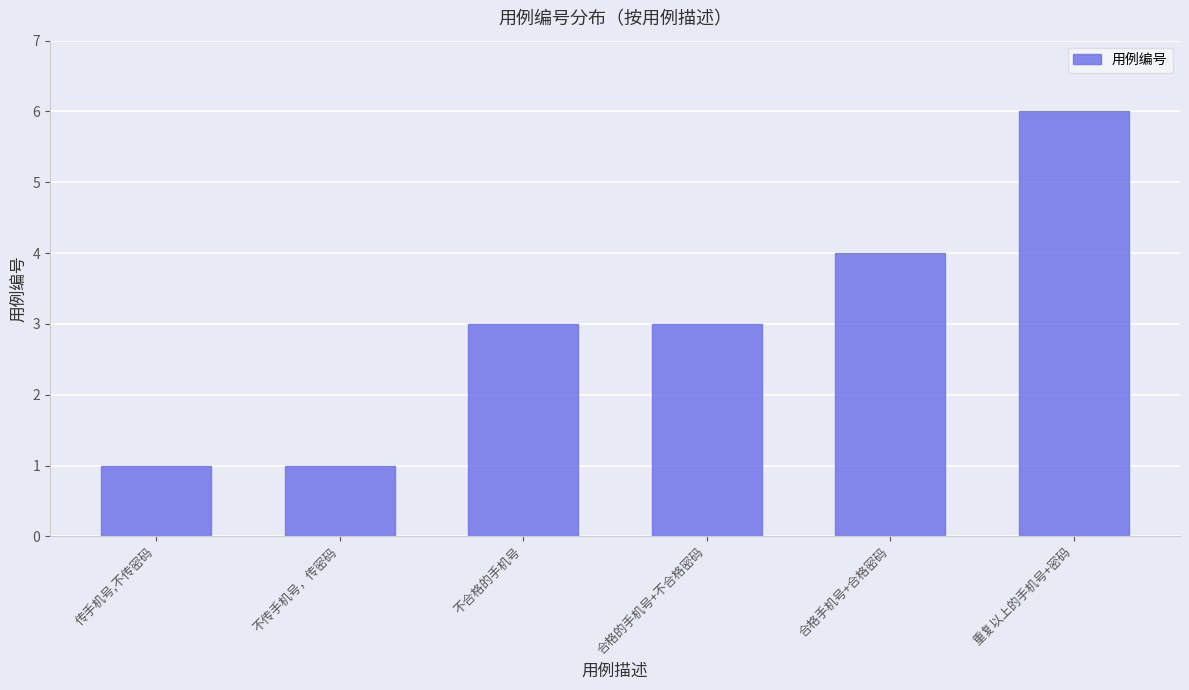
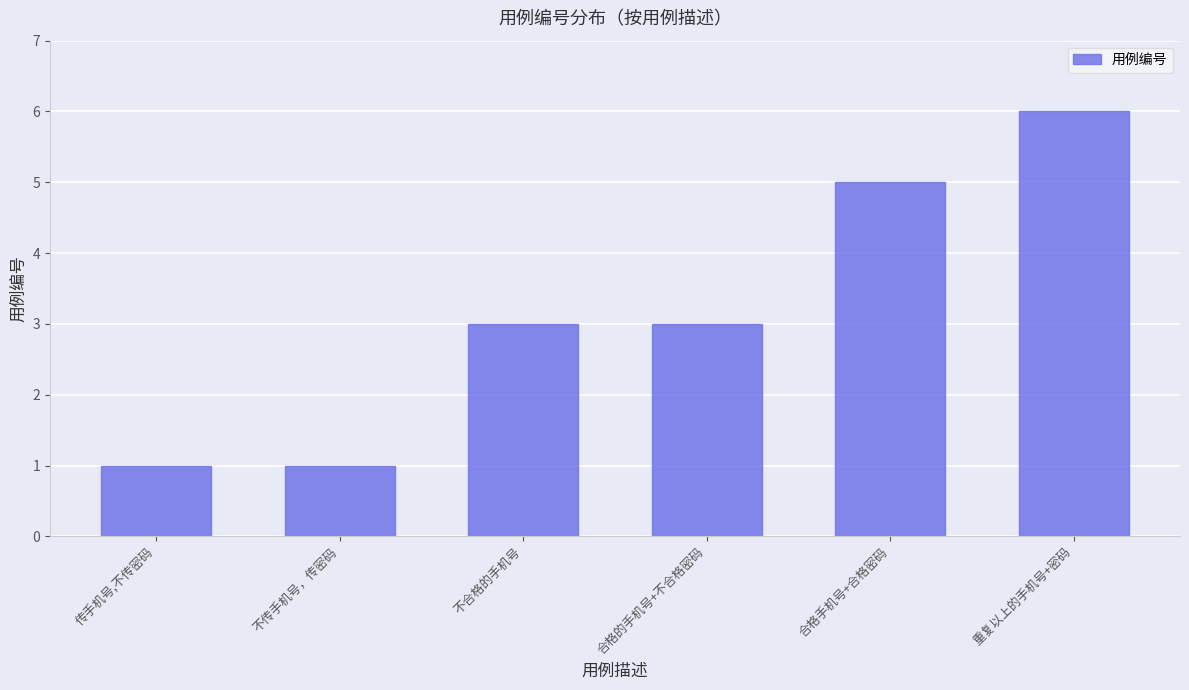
  {
    "传手机号,不传密码": 1,
    "不传手机号，传密码": 1,
    "不合格的手机号": 3,
    "合格的手机号+不合格密码": 3,
-   "合格手机号+合格密码": 4,
+   "合格手机号+合格密码": 5,
    "重复以上的手机号+密码": 6
  }
